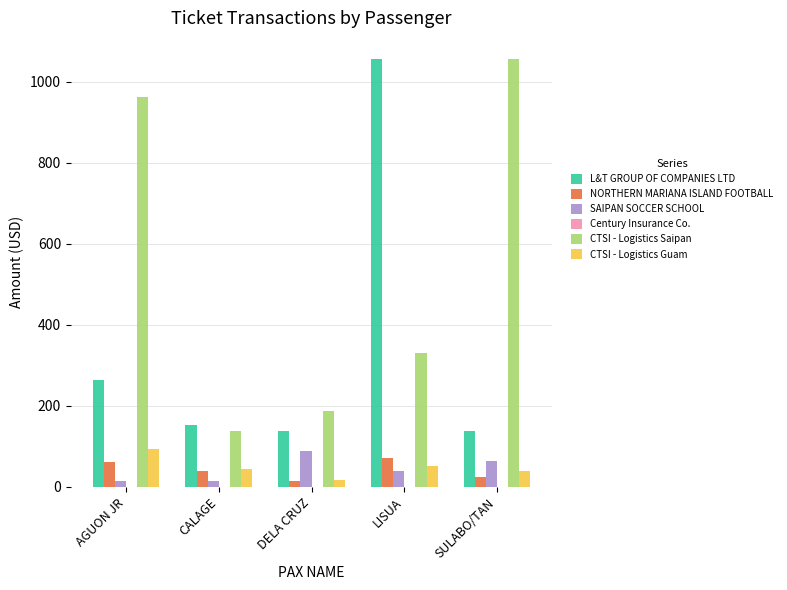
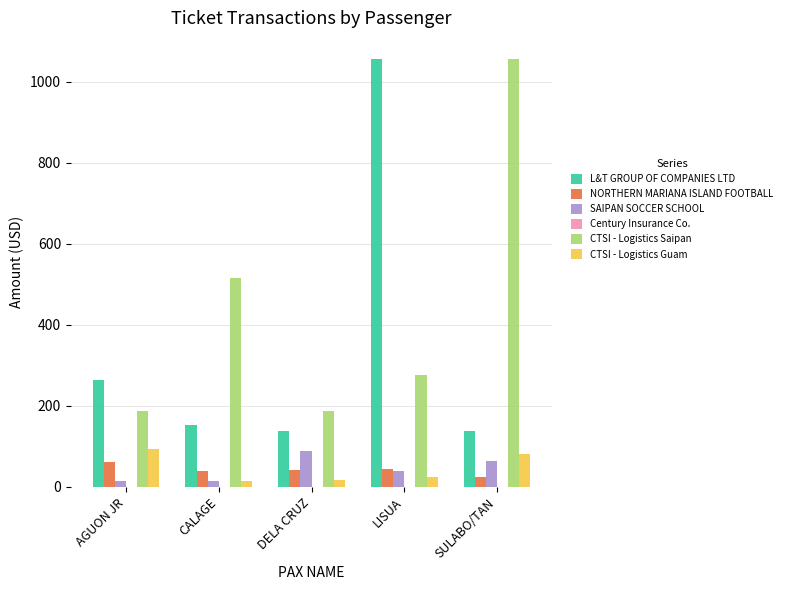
  {
    "L&T GROUP OF COMPANIES LTD": {
      "AGUON JR": 260,
      "CALAGE": 150,
      "DELA CRUZ": 140,
      "LISUA": 1060,
      "SULABO/TAN": 140
    },
    "NORTHERN MARIANA ISLAND FOOTBALL": {
      "AGUON JR": 60,
      "CALAGE": 40,
-     "DELA CRUZ": 10,
-     "LISUA": 70,
+     "DELA CRUZ": 40,
+     "LISUA": 40,
      "SULABO/TAN": 20
    },
    "SAIPAN SOCCER SCHOOL": {
      "AGUON JR": 20,
      "CALAGE": 20,
      "DELA CRUZ": 90,
      "LISUA": 40,
      "SULABO/TAN": 60
    },
    "Century Insurance Co.": {
      "AGUON JR": 0,
      "CALAGE": 0,
      "DELA CRUZ": 0,
      "LISUA": 0,
      "SULABO/TAN": 0
    },
    "CTSI - Logistics Saipan": {
-     "AGUON JR": 960,
-     "CALAGE": 140,
+     "AGUON JR": 190,
+     "CALAGE": 520,
      "DELA CRUZ": 190,
-     "LISUA": 330,
+     "LISUA": 280,
      "SULABO/TAN": 1060
    },
    "CTSI - Logistics Guam": {
      "AGUON JR": 90,
-     "CALAGE": 40,
+     "CALAGE": 20,
      "DELA CRUZ": 20,
-     "LISUA": 50,
-     "SULABO/TAN": 40
+     "LISUA": 30,
+     "SULABO/TAN": 80
    }
  }
